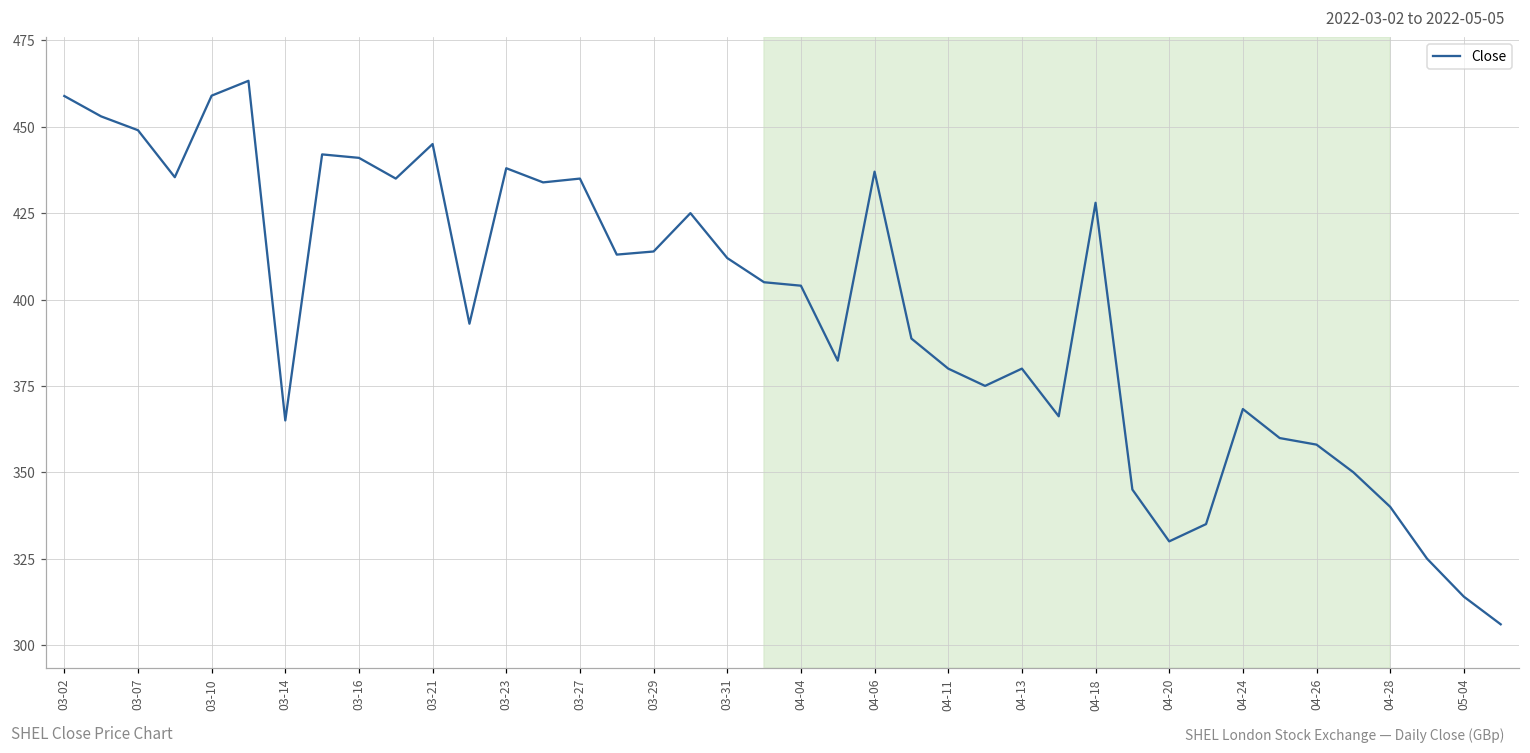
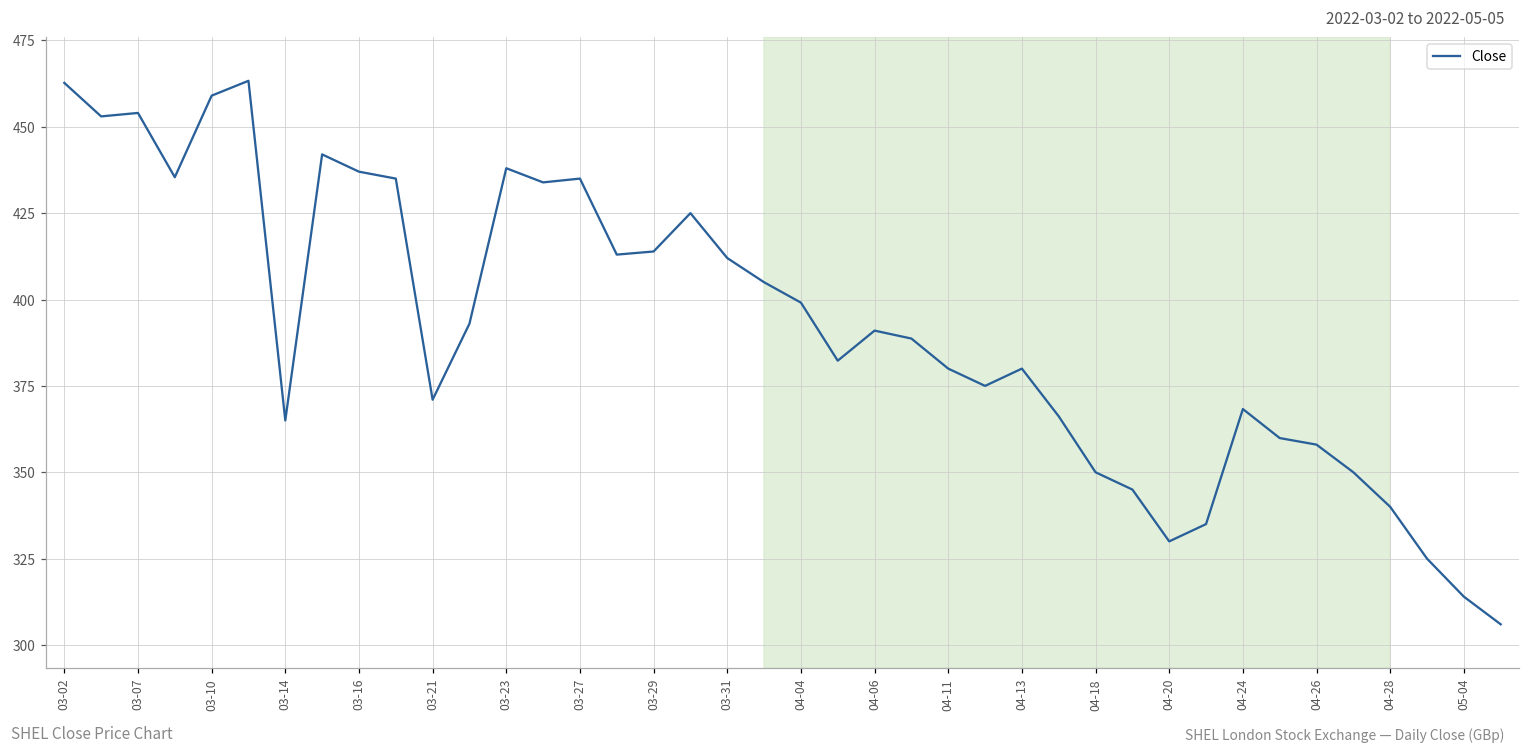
  {
-   "03-02": 459,
-   "03-07": 449,
+   "03-02": 463,
+   "03-07": 454,
    "03-10": 459,
    "03-14": 365,
-   "03-16": 441,
-   "03-21": 445,
+   "03-16": 437,
+   "03-21": 371,
    "03-23": 438,
    "03-27": 435,
    "03-29": 414,
    "03-31": 412,
-   "04-04": 404,
-   "04-06": 437,
+   "04-04": 399,
+   "04-06": 391,
    "04-11": 380,
    "04-13": 380,
-   "04-18": 428,
+   "04-18": 350,
    "04-20": 330,
    "04-24": 368,
    "04-26": 358,
    "04-28": 340,
    "05-04": 314
  }
